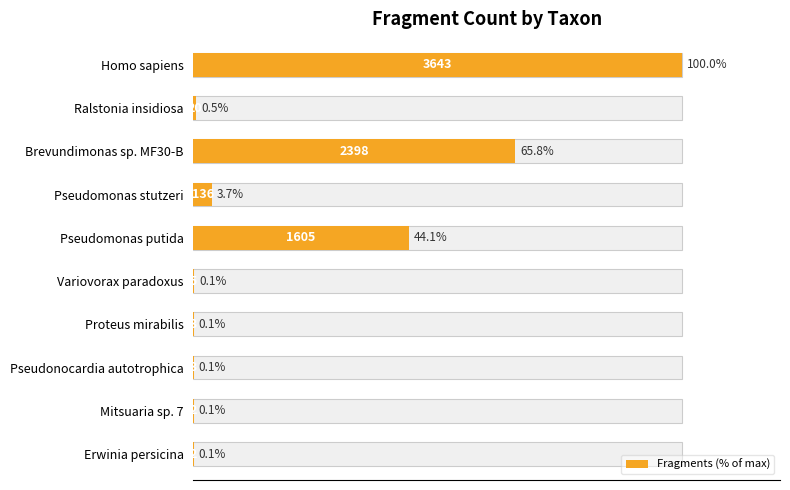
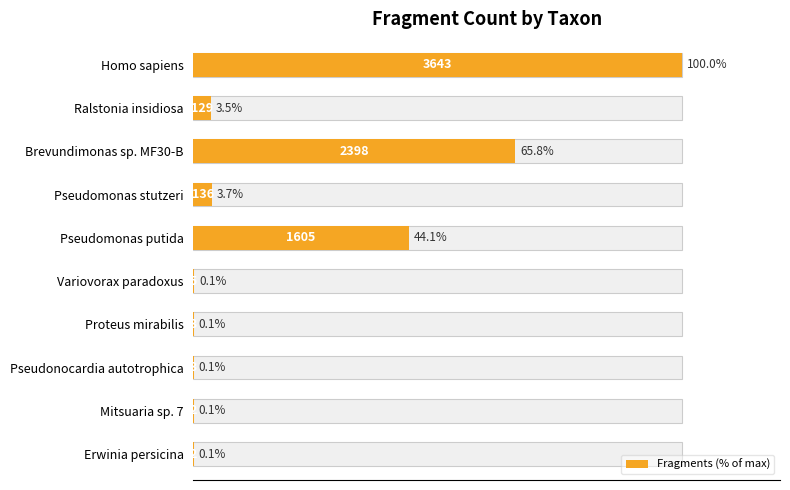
  {
    "Fragments (% of max)": {
      "Homo sapiens": "100.0%",
-     "Ralstonia insidiosa": "0.5%"
+     "Ralstonia insidiosa": "3.5%"
    }
  }
